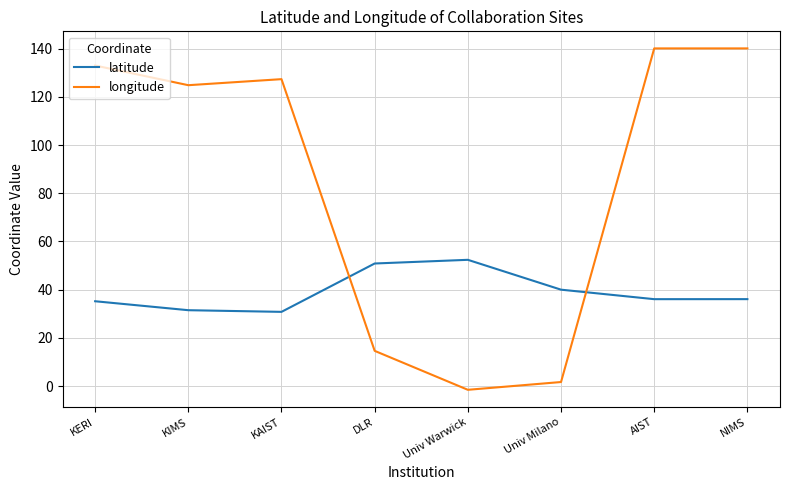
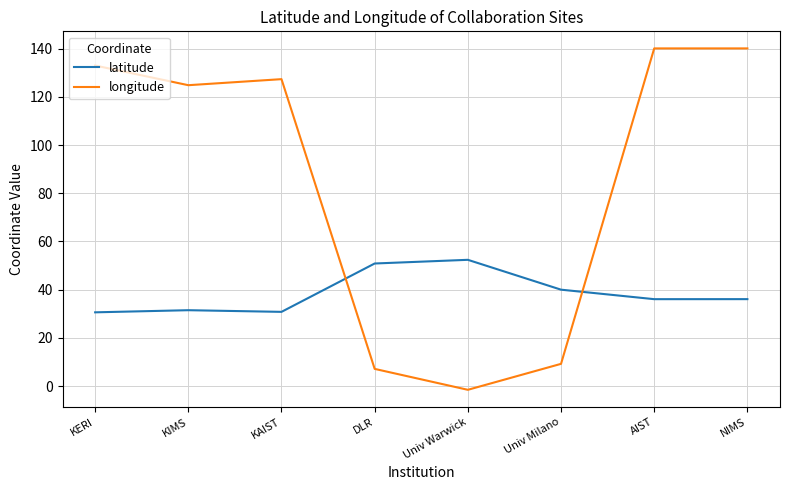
  {
    "latitude": {
-     "KERI": 35,
+     "KERI": 31,
      "KIMS": 31,
      "KAIST": 31,
      "DLR": 51,
      "Univ Warwick": 52,
      "Univ Milano": 40,
      "AIST": 36,
      "NIMS": 36
    },
    "longitude": {
      "KIMS": 125,
      "KAIST": 127,
-     "DLR": 15,
+     "DLR": 7,
      "Univ Warwick": -2,
-     "Univ Milano": 2,
+     "Univ Milano": 9,
      "AIST": 140,
      "NIMS": 140
    }
  }
